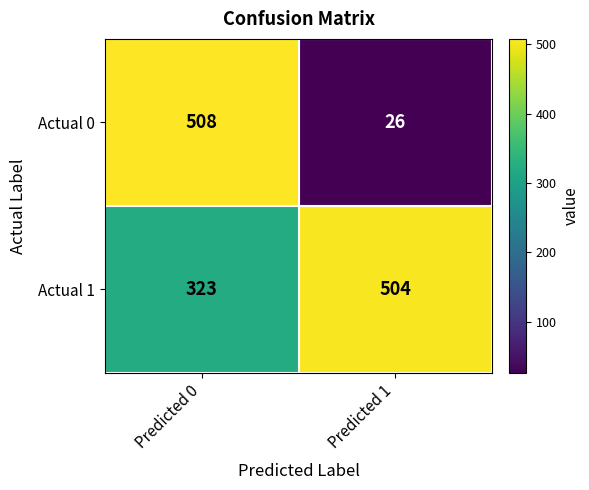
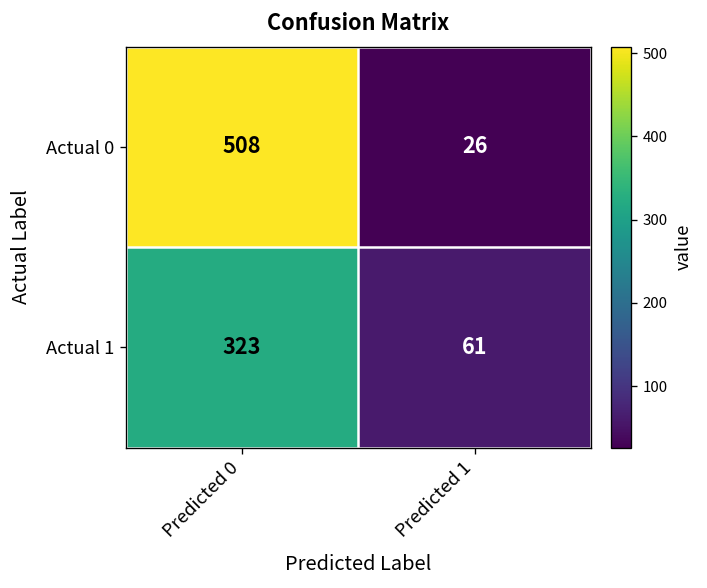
  {
    "Actual 0": {
      "Predicted 0": 508,
      "Predicted 1": 26
    },
    "Actual 1": {
      "Predicted 0": 323,
-     "Predicted 1": 504
+     "Predicted 1": 61
    }
  }
